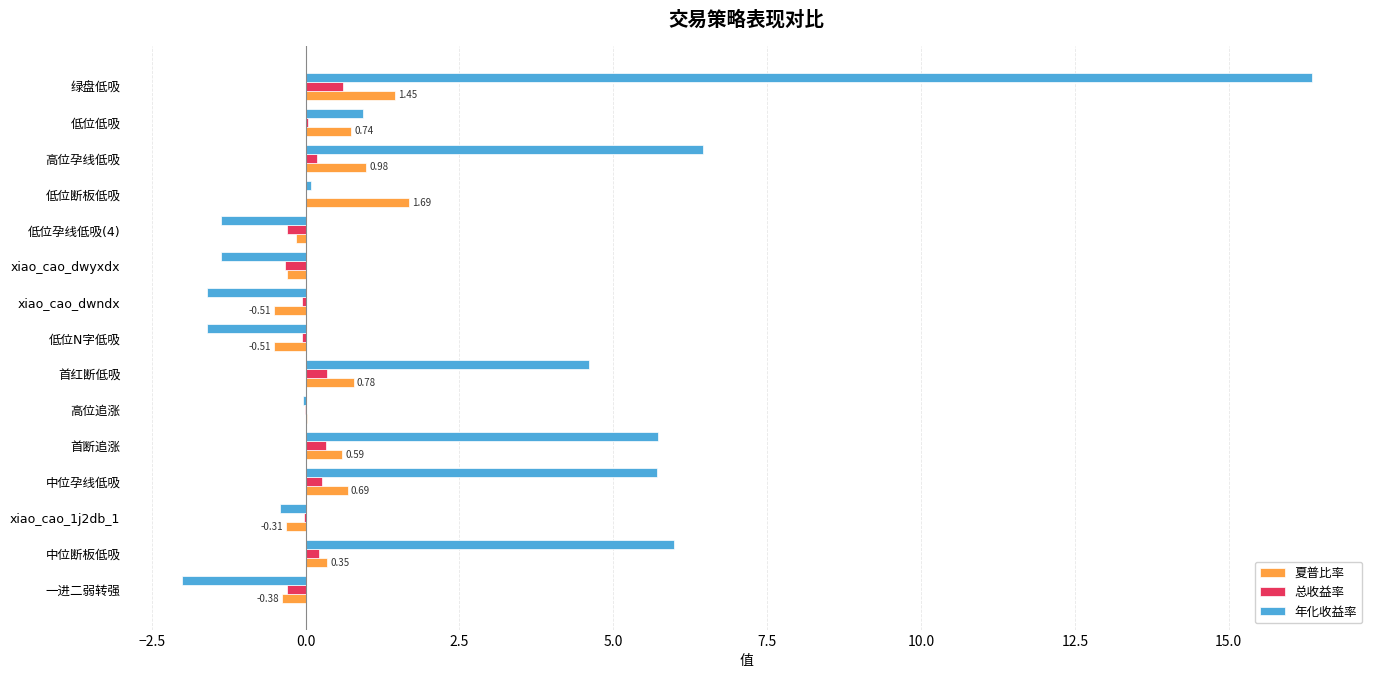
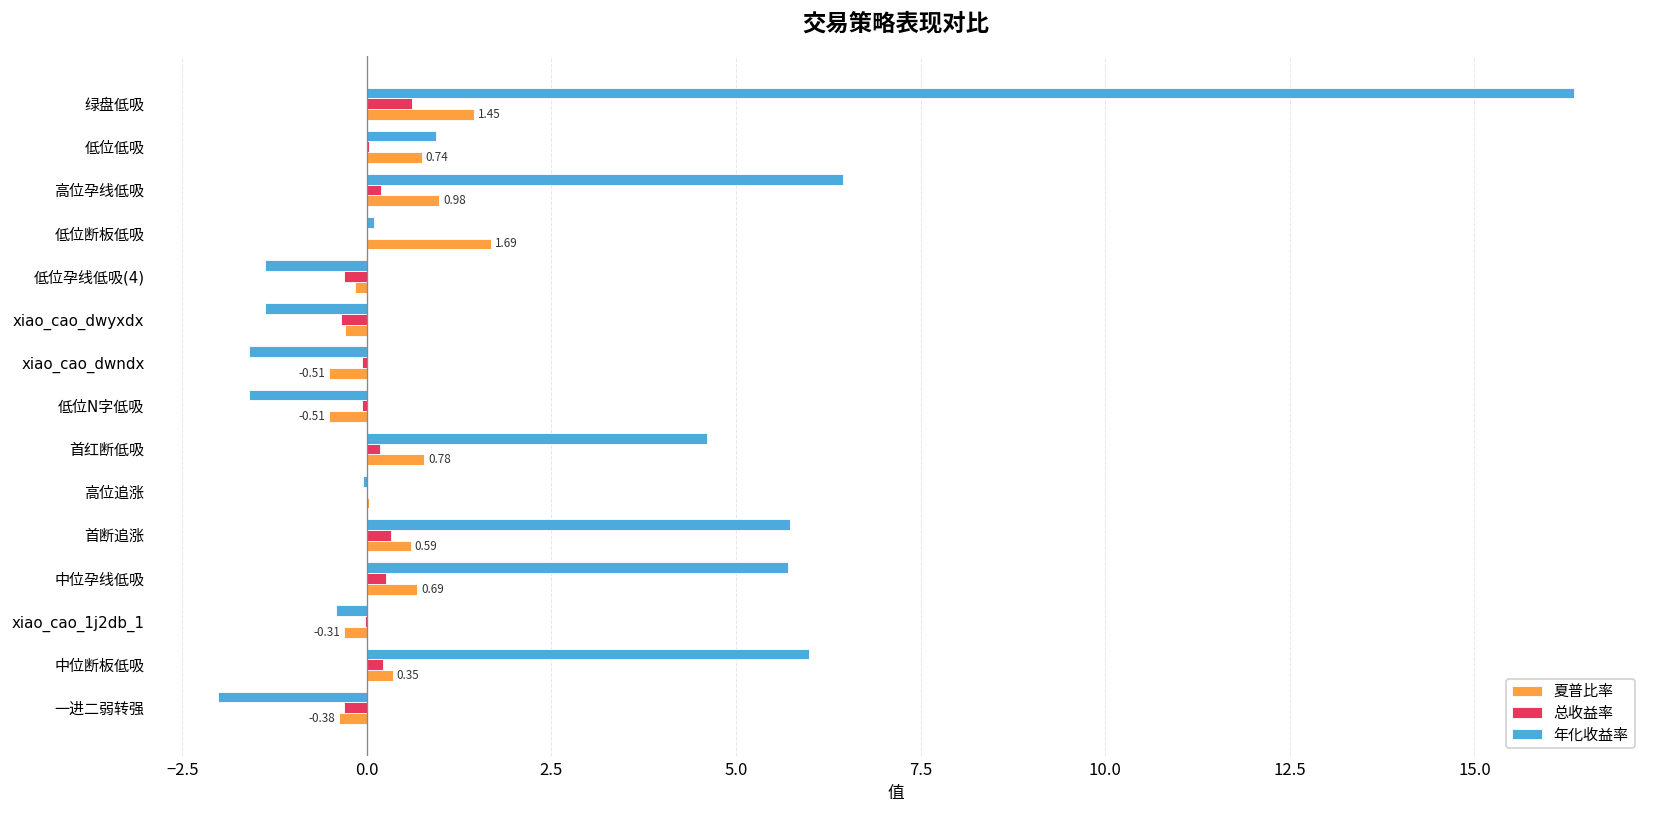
  {
    "夏普比率": {
      "绿盘低吸": 1.45,
      "低位低吸": 0.74,
      "高位孕线低吸": 0.98,
      "低位断板低吸": 1.69,
      "xiao_cao_dwndx": -0.51,
      "低位N字低吸": -0.51,
      "首红断低吸": 0.78,
      "首断追涨": 0.59,
      "中位孕线低吸": 0.69,
      "xiao_cao_1j2db_1": -0.31,
      "中位断板低吸": 0.35,
      "一进二弱转强": -0.38
    },
    "总收益率": {
      "绿盘低吸": 0.6,
      "高位孕线低吸": 0.2,
      "低位孕线低吸(4)": -0.3,
      "xiao_cao_dwyxdx": -0.3,
      "xiao_cao_dwndx": -0.1,
      "低位N字低吸": -0.1,
-     "首红断低吸": 0.4,
+     "首红断低吸": 0.2,
      "首断追涨": 0.3,
      "中位孕线低吸": 0.3,
      "中位断板低吸": 0.2,
      "一进二弱转强": -0.3
    },
    "年化收益率": {
      "绿盘低吸": 16.4,
      "低位低吸": 0.9,
      "高位孕线低吸": 6.5,
      "低位断板低吸": 0.1,
      "低位孕线低吸(4)": -1.4,
      "xiao_cao_dwyxdx": -1.4,
      "xiao_cao_dwndx": -1.6,
      "低位N字低吸": -1.6,
      "首红断低吸": 4.6,
      "高位追涨": 0.0,
      "首断追涨": 5.7,
      "中位孕线低吸": 5.7,
      "xiao_cao_1j2db_1": -0.4,
      "中位断板低吸": 6.0,
      "一进二弱转强": -2.0
    }
  }
